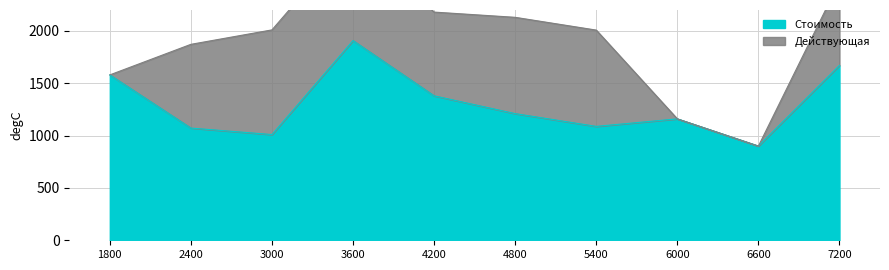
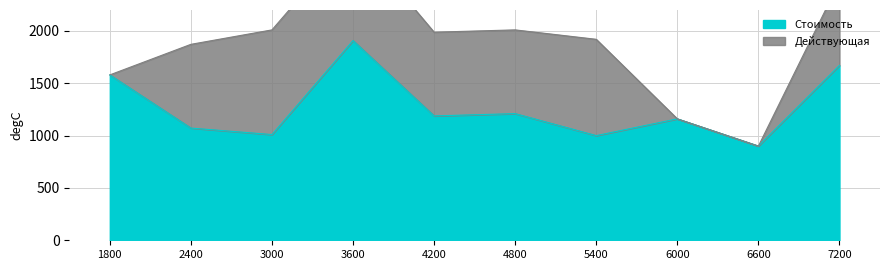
  {
    "Стоимость": {
      "2400": 1070,
      "3000": 1010,
      "3600": 1910,
-     "4200": 1380,
+     "4200": 1190,
      "4800": 1210,
-     "5400": 1090,
+     "5400": 1000,
      "7200": 1670
    },
    "Действующая": {
      "2400": 800,
      "3000": 1000,
      "4200": 800,
-     "4800": 920,
+     "4800": 800,
      "5400": 920
    }
  }
